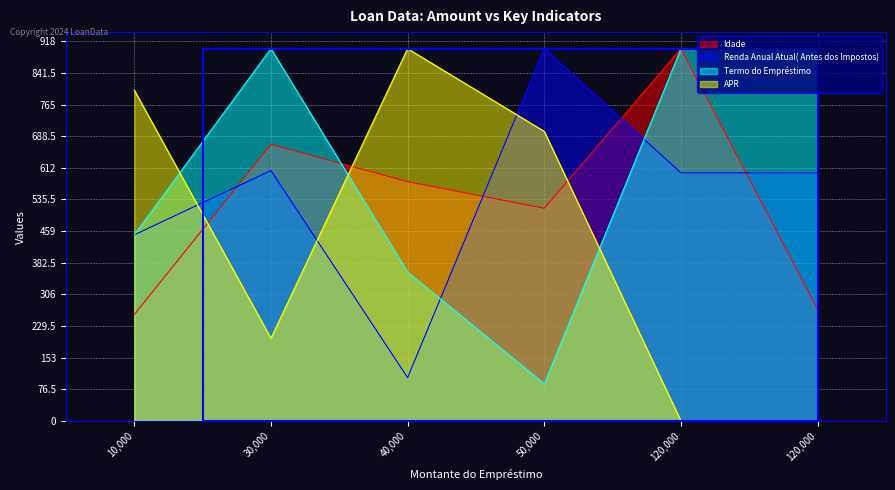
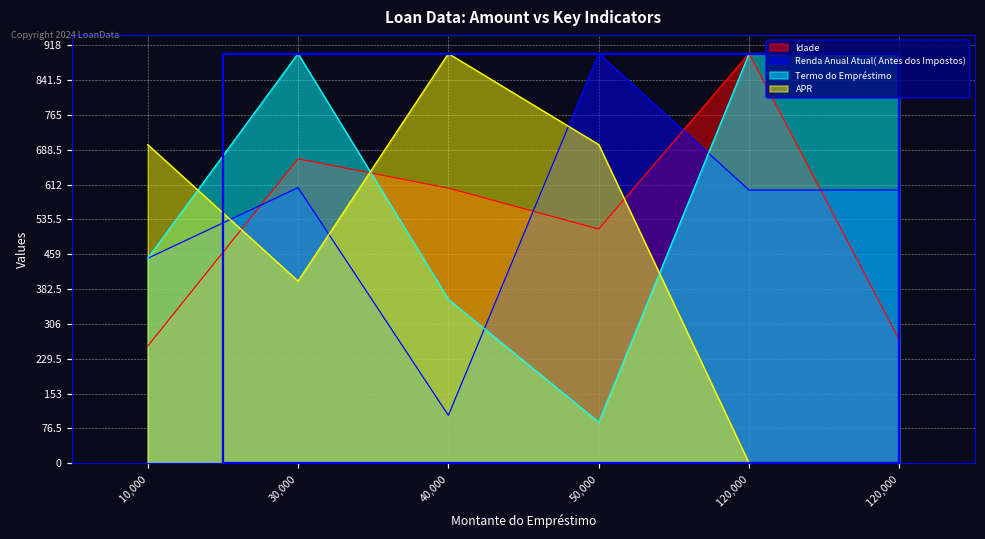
  {
    "Idade": {
      "10,000": 260,
      "30,000": 670,
-     "40,000": 580,
+     "40,000": 600,
      "50,000": 510
    },
    "Renda Anual Atual( Antes dos Impostos)": {
      "30,000": 610,
      "40,000": 110,
      "50,000": 900
    },
    "Termo do Empréstimo": {
      "30,000": 900,
      "40,000": 360,
      "50,000": 90
    },
    "APR": {
-     "10,000": 800,
-     "30,000": 200,
+     "10,000": 700,
+     "30,000": 400,
      "40,000": 900,
      "50,000": 700
    }
  }
